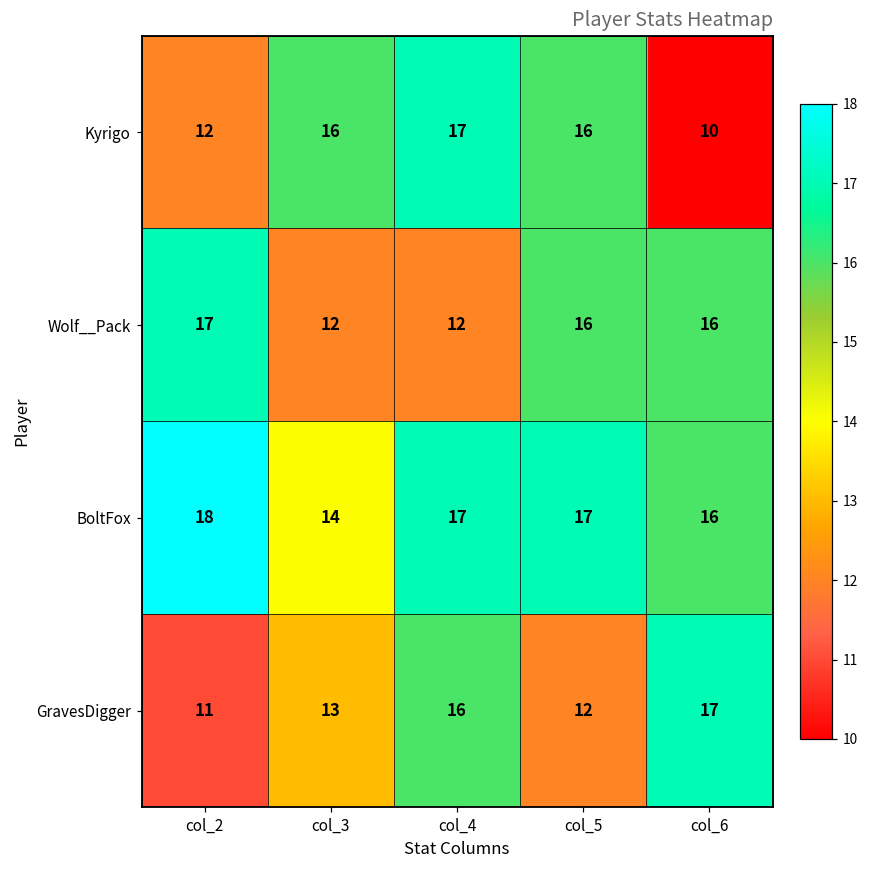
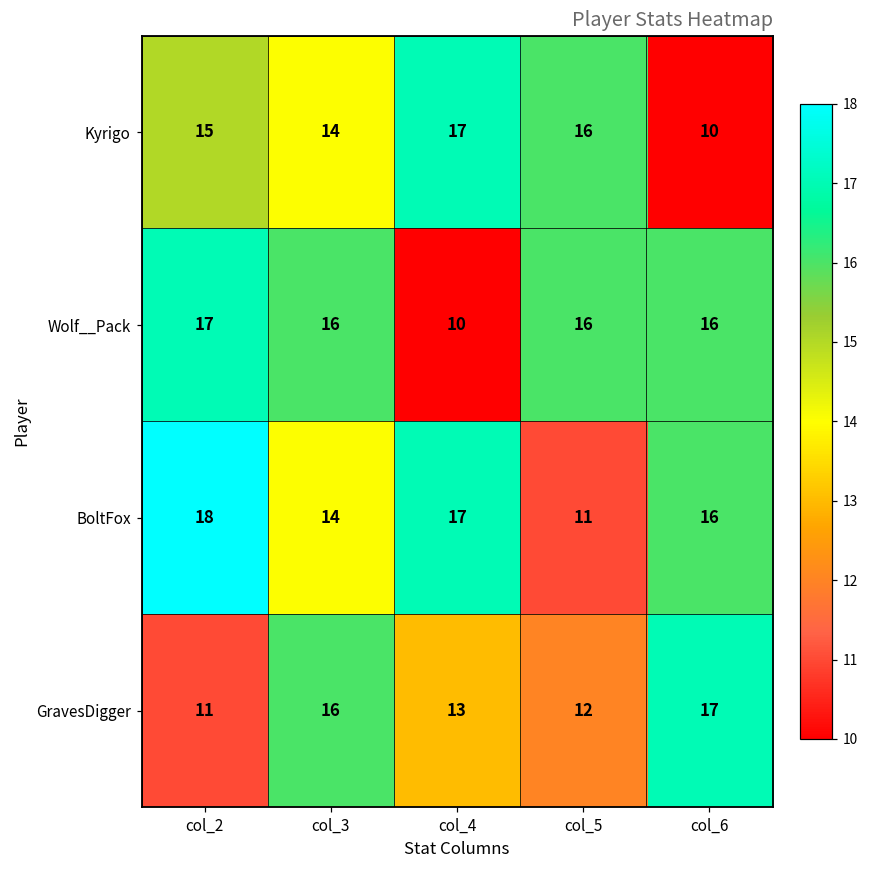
  {
    "Kyrigo": {
-     "col_2": 12,
-     "col_3": 16,
+     "col_2": 15,
+     "col_3": 14,
      "col_4": 17,
      "col_5": 16,
      "col_6": 10
    },
    "Wolf__Pack": {
      "col_2": 17,
-     "col_3": 12,
-     "col_4": 12,
+     "col_3": 16,
+     "col_4": 10,
      "col_5": 16,
      "col_6": 16
    },
    "BoltFox": {
      "col_2": 18,
      "col_3": 14,
      "col_4": 17,
-     "col_5": 17,
+     "col_5": 11,
      "col_6": 16
    },
    "GravesDigger": {
      "col_2": 11,
-     "col_3": 13,
-     "col_4": 16,
+     "col_3": 16,
+     "col_4": 13,
      "col_5": 12,
      "col_6": 17
    }
  }
